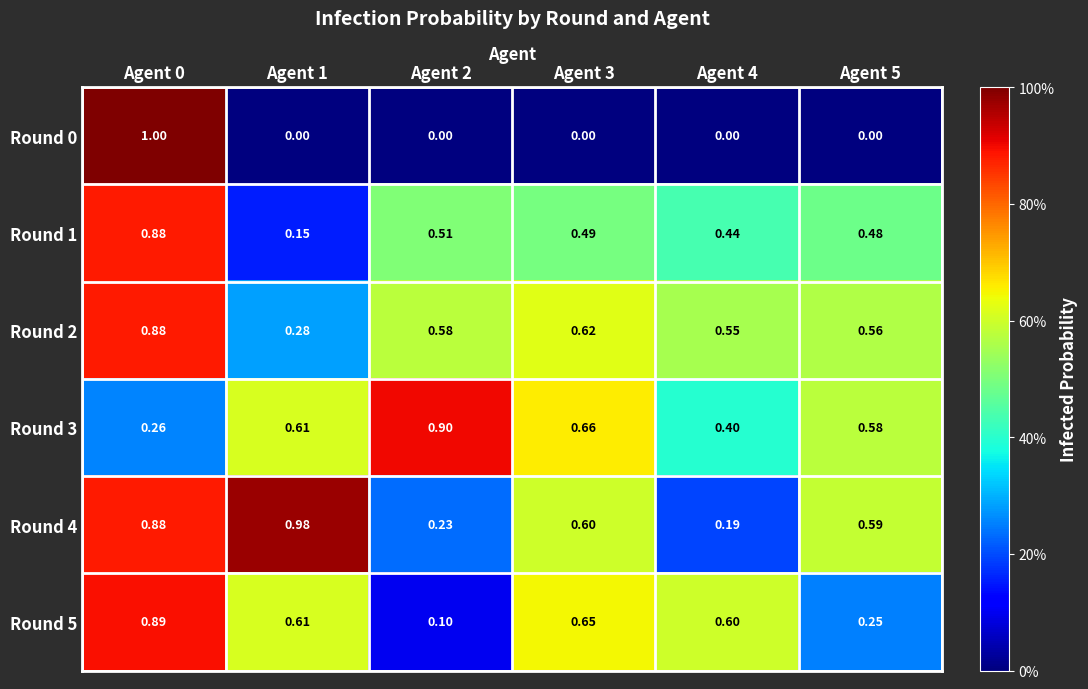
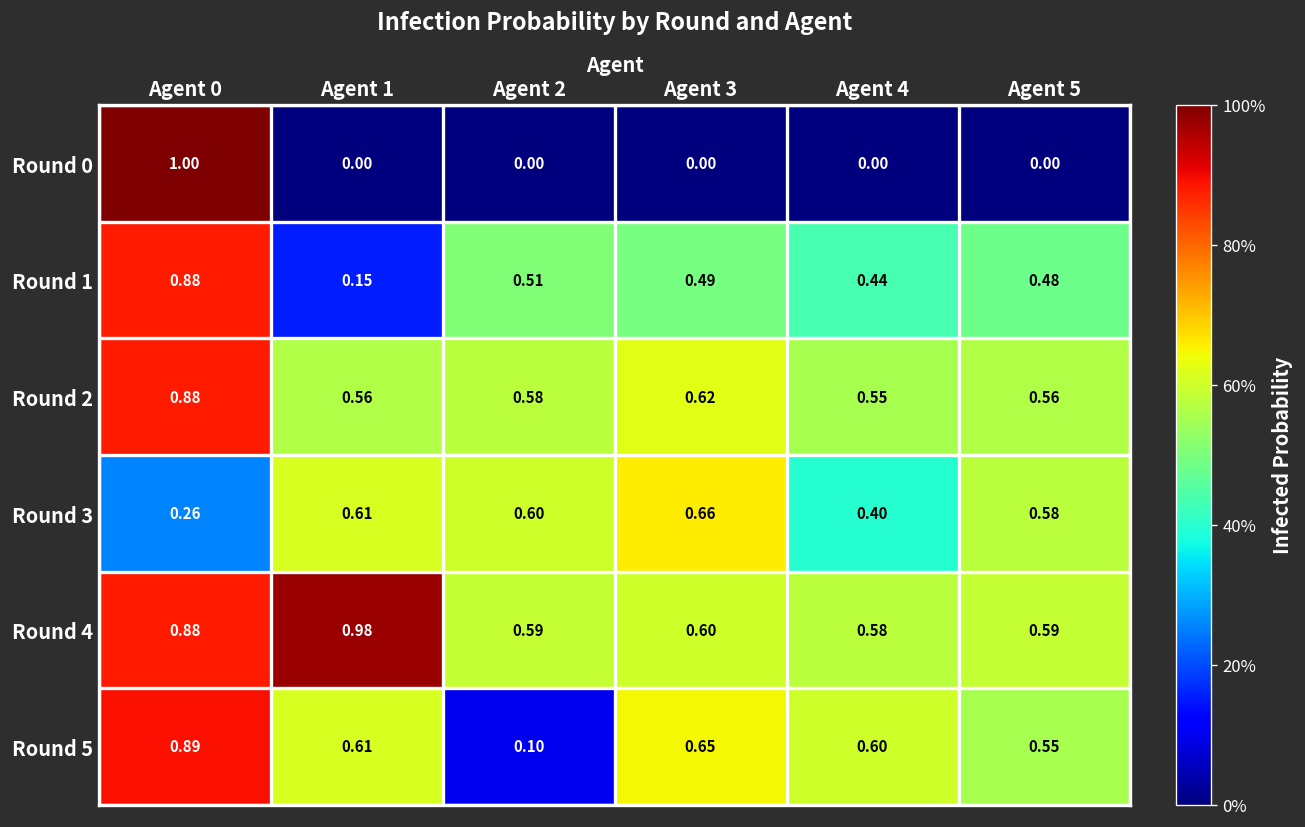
  {
    "Round 0": {
      "Agent 0": 1.00,
      "Agent 1": 0.00,
      "Agent 2": 0.00,
      "Agent 3": 0.00,
      "Agent 4": 0.00,
      "Agent 5": 0.00
    },
    "Round 1": {
      "Agent 0": 0.88,
      "Agent 1": 0.15,
      "Agent 2": 0.51,
      "Agent 3": 0.49,
      "Agent 4": 0.44,
      "Agent 5": 0.48
    },
    "Round 2": {
      "Agent 0": 0.88,
-     "Agent 1": 0.28,
+     "Agent 1": 0.56,
      "Agent 2": 0.58,
      "Agent 3": 0.62,
      "Agent 4": 0.55,
      "Agent 5": 0.56
    },
    "Round 3": {
      "Agent 0": 0.26,
      "Agent 1": 0.61,
-     "Agent 2": 0.90,
+     "Agent 2": 0.60,
      "Agent 3": 0.66,
      "Agent 4": 0.40,
      "Agent 5": 0.58
    },
    "Round 4": {
      "Agent 0": 0.88,
      "Agent 1": 0.98,
-     "Agent 2": 0.23,
+     "Agent 2": 0.59,
      "Agent 3": 0.60,
-     "Agent 4": 0.19,
+     "Agent 4": 0.58,
      "Agent 5": 0.59
    },
    "Round 5": {
      "Agent 0": 0.89,
      "Agent 1": 0.61,
      "Agent 2": 0.10,
      "Agent 3": 0.65,
      "Agent 4": 0.60,
-     "Agent 5": 0.25
+     "Agent 5": 0.55
    }
  }
